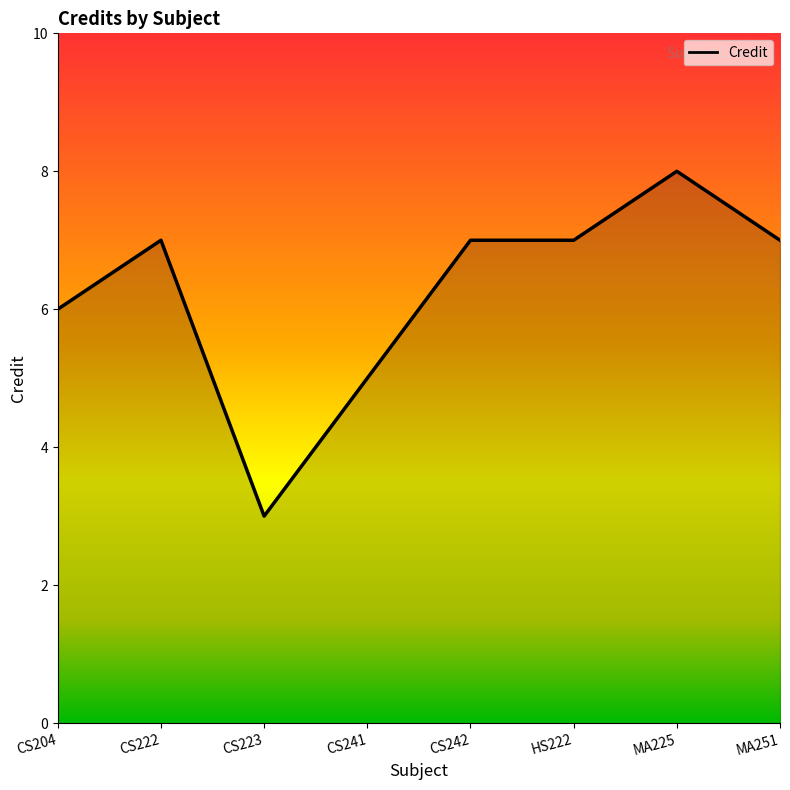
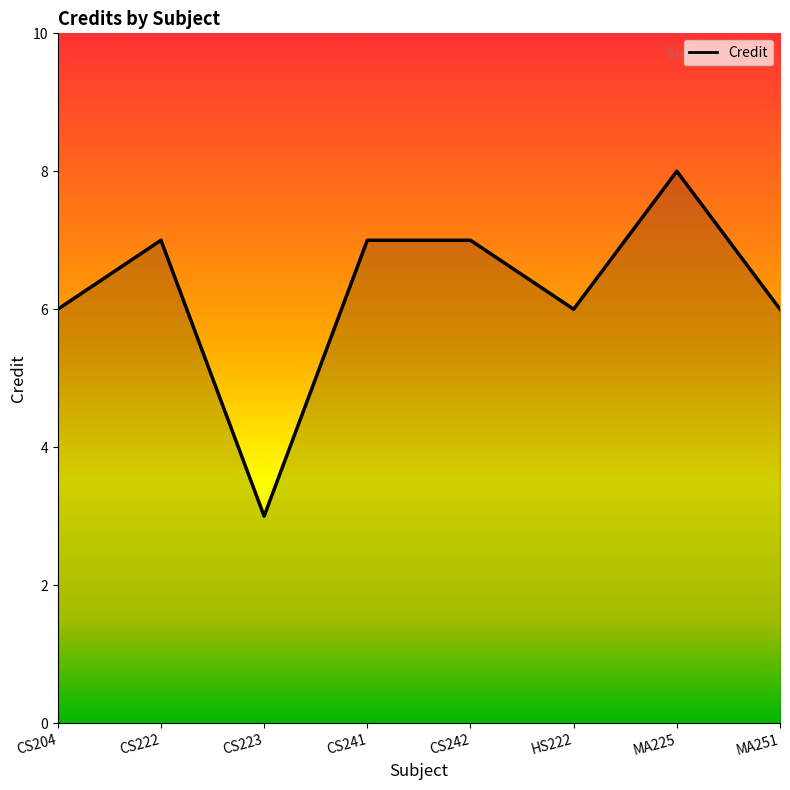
  {
    "CS204": 6,
    "CS222": 7,
    "CS223": 3,
-   "CS241": 5,
+   "CS241": 7,
    "CS242": 7,
-   "HS222": 7,
+   "HS222": 6,
    "MA225": 8,
-   "MA251": 7
+   "MA251": 6
  }
